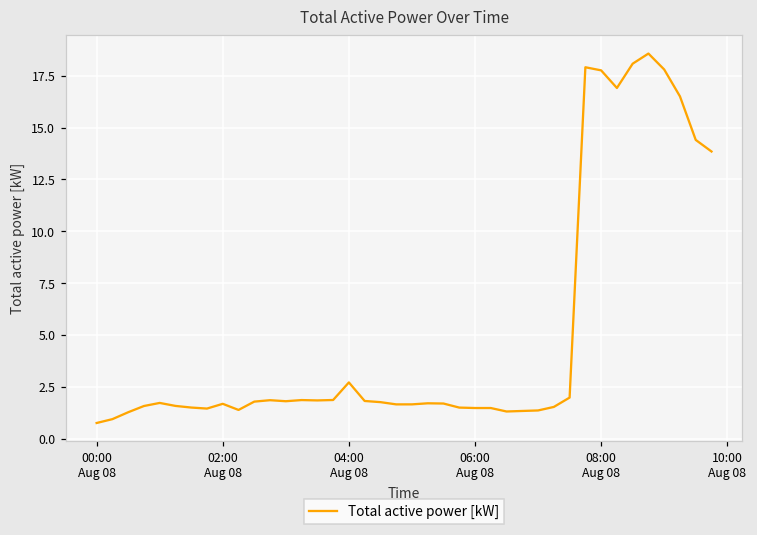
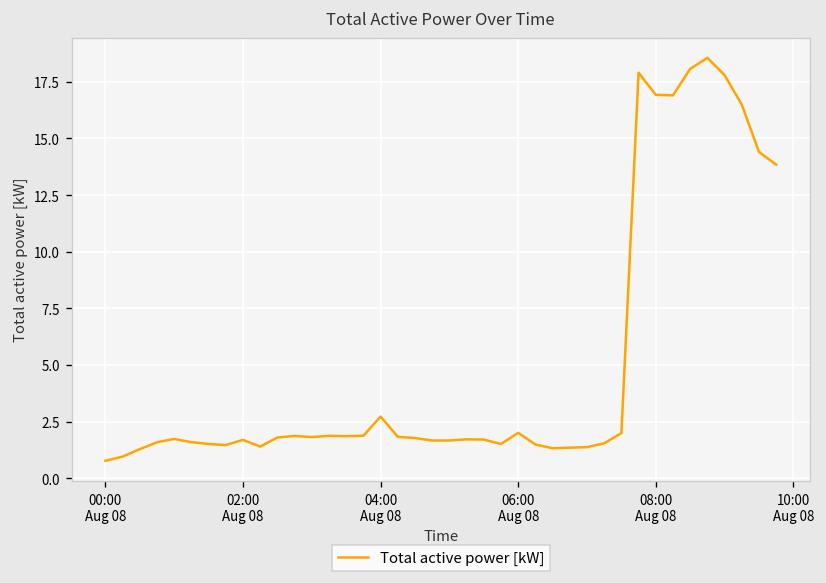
  {
    "00:00 Aug 08": 0.8,
    "02:00 Aug 08": 1.7,
    "04:00 Aug 08": 2.7,
-   "06:00 Aug 08": 1.5,
-   "08:00 Aug 08": 17.8
+   "06:00 Aug 08": 2.0,
+   "08:00 Aug 08": 16.9
  }
